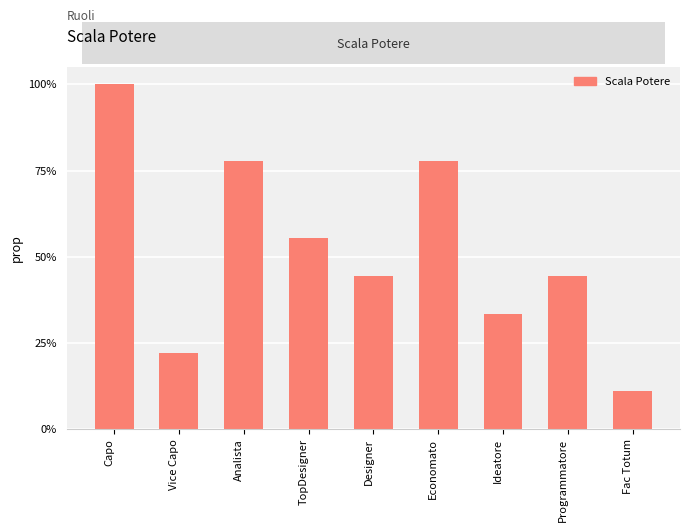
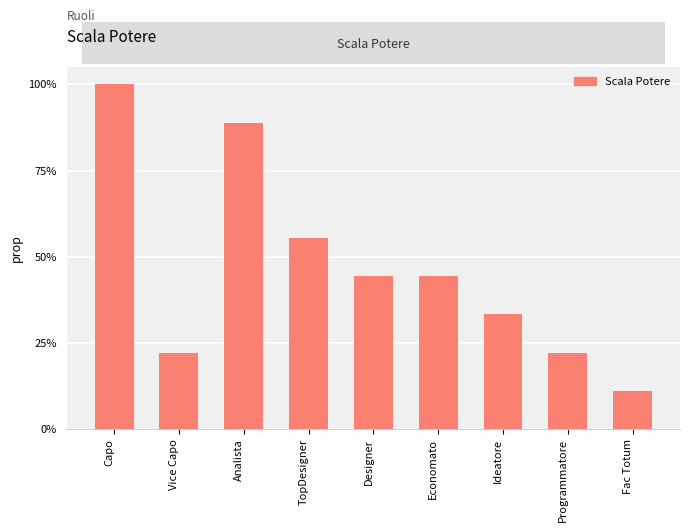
  {
    "Capo": "100%",
    "Vice Capo": "22%",
-   "Analista": "78%",
+   "Analista": "89%",
    "TopDesigner": "56%",
    "Designer": "44%",
-   "Economato": "78%",
+   "Economato": "44%",
    "Ideatore": "33%",
-   "Programmatore": "44%",
+   "Programmatore": "22%",
    "Fac Totum": "11%"
  }
